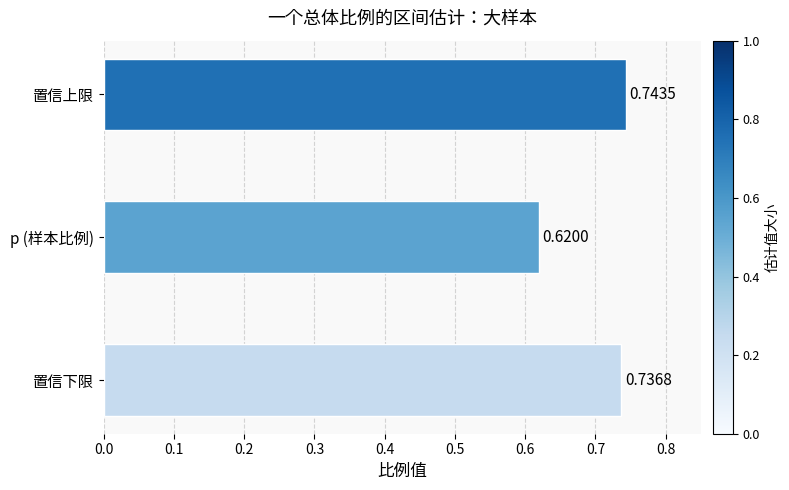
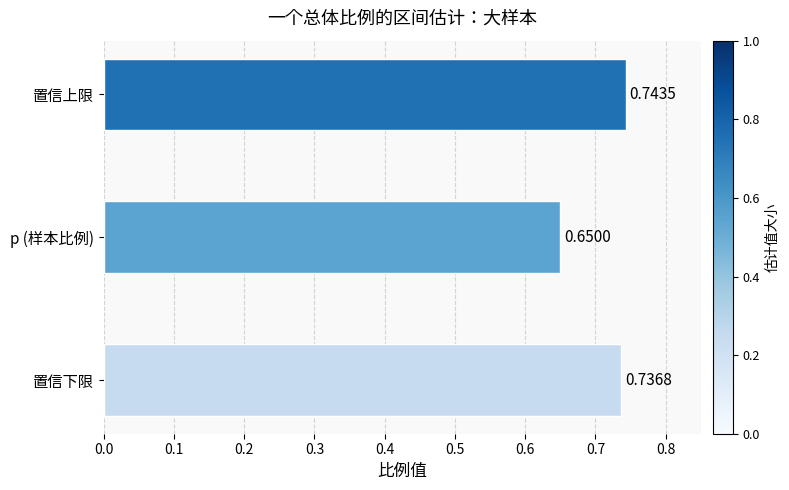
  {
    "置信上限": 0.7435,
-   "p (样本比例)": 0.6200,
+   "p (样本比例)": 0.6500,
    "置信下限": 0.7368
  }
